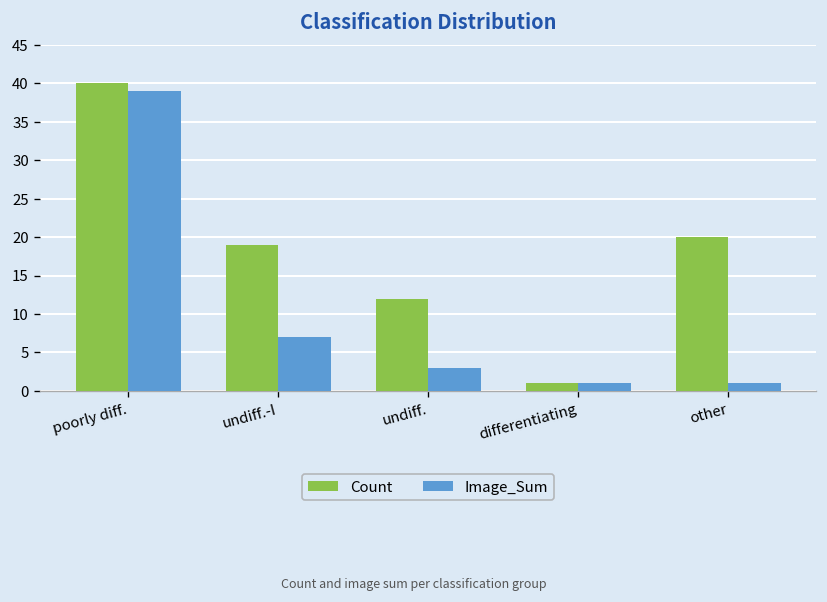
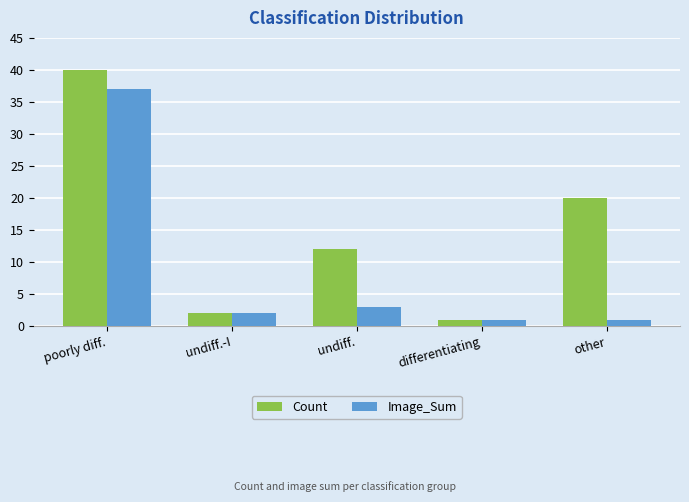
  {
    "Count": {
      "poorly diff.": 40,
-     "undiff.-I": 19,
+     "undiff.-I": 2,
      "undiff.": 12,
      "differentiating": 1,
      "other": 20
    },
    "Image_Sum": {
-     "poorly diff.": 39,
-     "undiff.-I": 7,
+     "poorly diff.": 37,
+     "undiff.-I": 2,
      "undiff.": 3,
      "differentiating": 1,
      "other": 1
    }
  }
